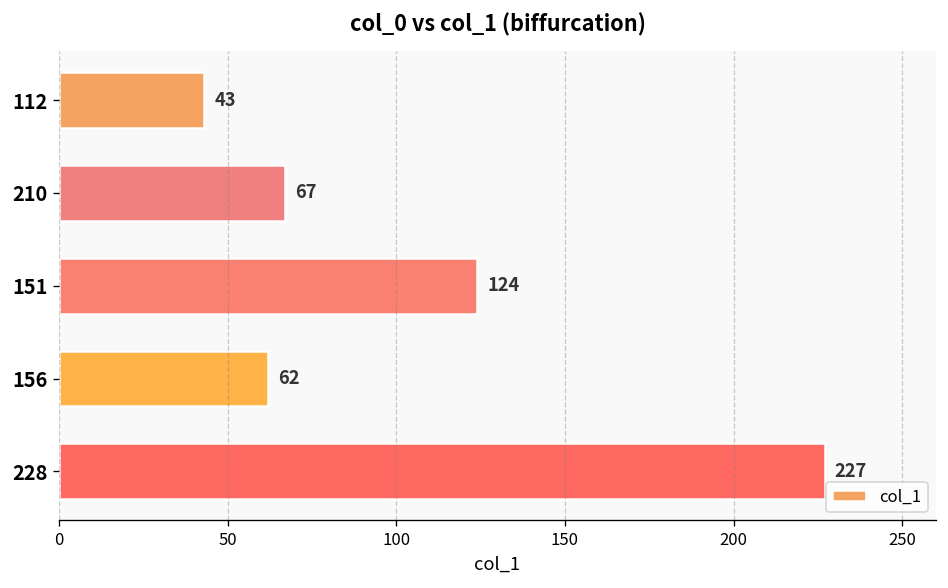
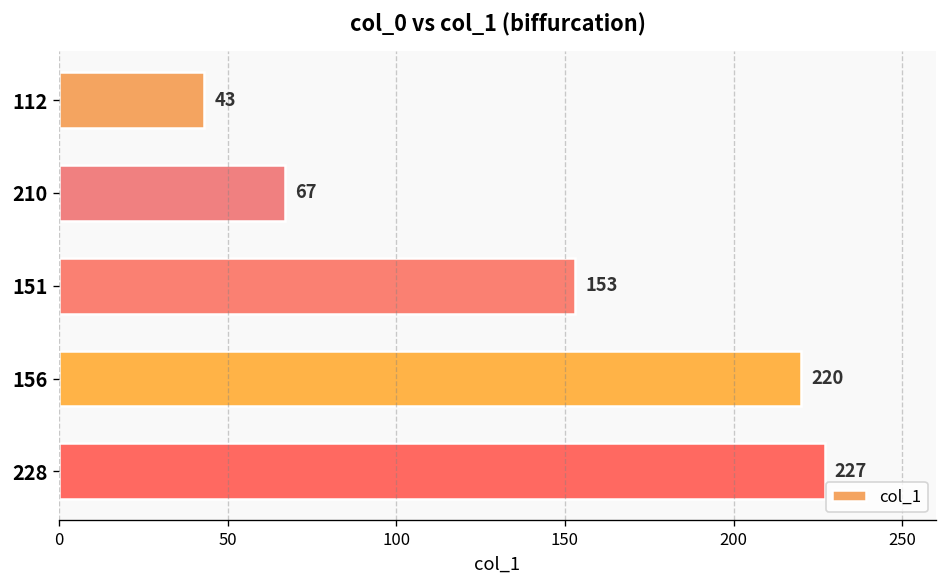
  {
    "112": 43,
    "210": 67,
-   "151": 124,
-   "156": 62,
+   "151": 153,
+   "156": 220,
    "228": 227
  }
